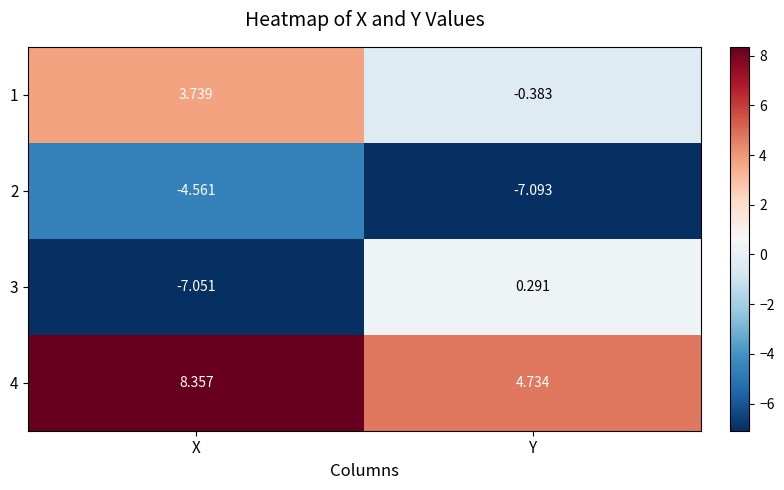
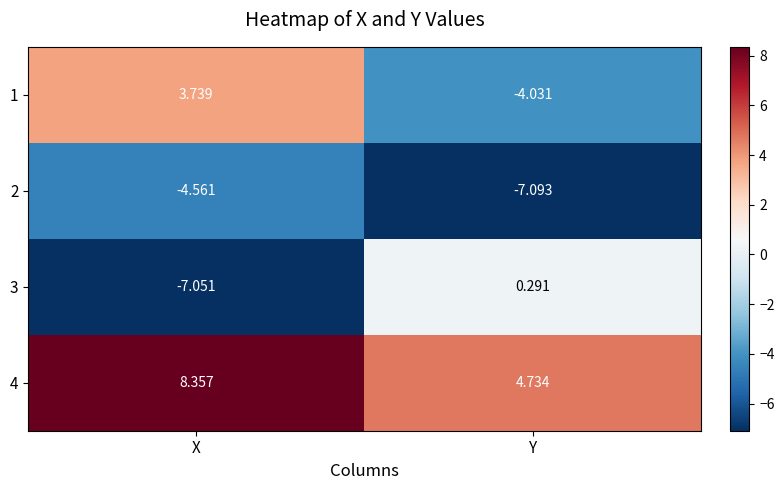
  {
    "1": {
      "X": 3.739,
-     "Y": -0.383
+     "Y": -4.031
    },
    "2": {
      "X": -4.561,
      "Y": -7.093
    },
    "3": {
      "X": -7.051,
      "Y": 0.291
    },
    "4": {
      "X": 8.357,
      "Y": 4.734
    }
  }
